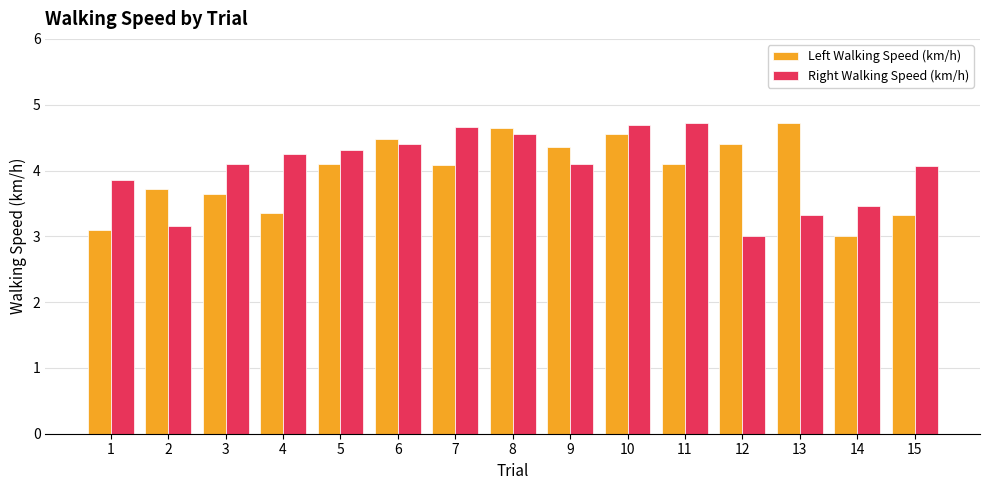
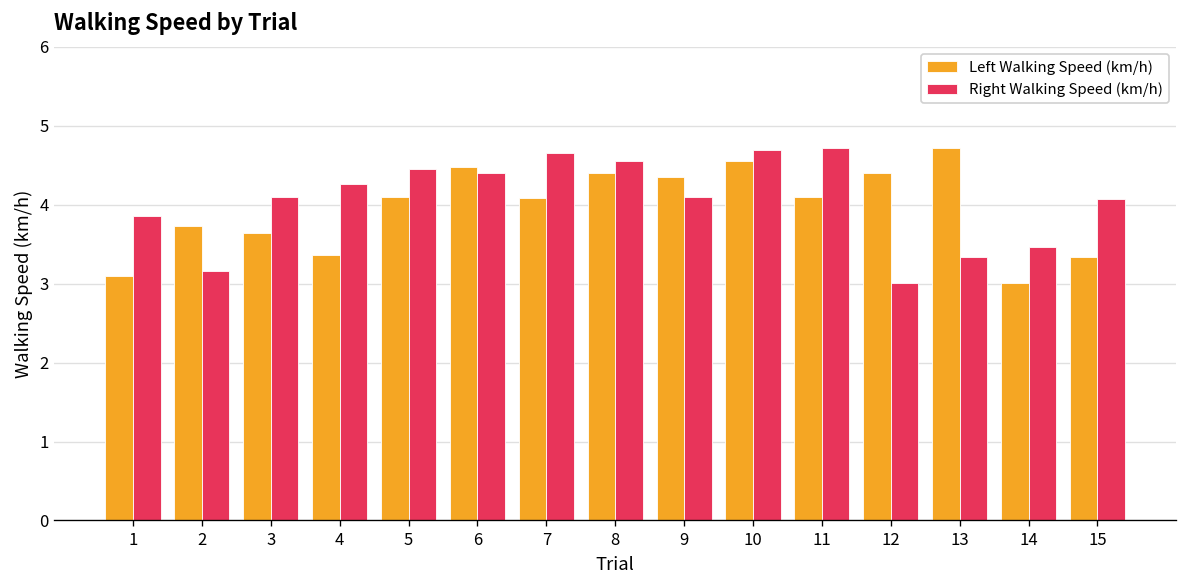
  {
    "Left Walking Speed (km/h)": {
      "1": 3.1,
      "2": 3.7,
      "3": 3.6,
      "4": 3.4,
      "5": 4.1,
      "6": 4.5,
      "7": 4.1,
-     "8": 4.6,
+     "8": 4.4,
      "9": 4.4,
      "10": 4.6,
      "11": 4.1,
      "12": 4.4,
      "13": 4.7,
      "14": 3.0,
      "15": 3.3
    },
    "Right Walking Speed (km/h)": {
      "1": 3.9,
      "2": 3.2,
      "3": 4.1,
      "4": 4.3,
-     "5": 4.3,
+     "5": 4.4,
      "6": 4.4,
      "7": 4.7,
      "8": 4.6,
      "9": 4.1,
      "10": 4.7,
      "11": 4.7,
      "12": 3.0,
      "13": 3.3,
      "14": 3.5,
      "15": 4.1
    }
  }
